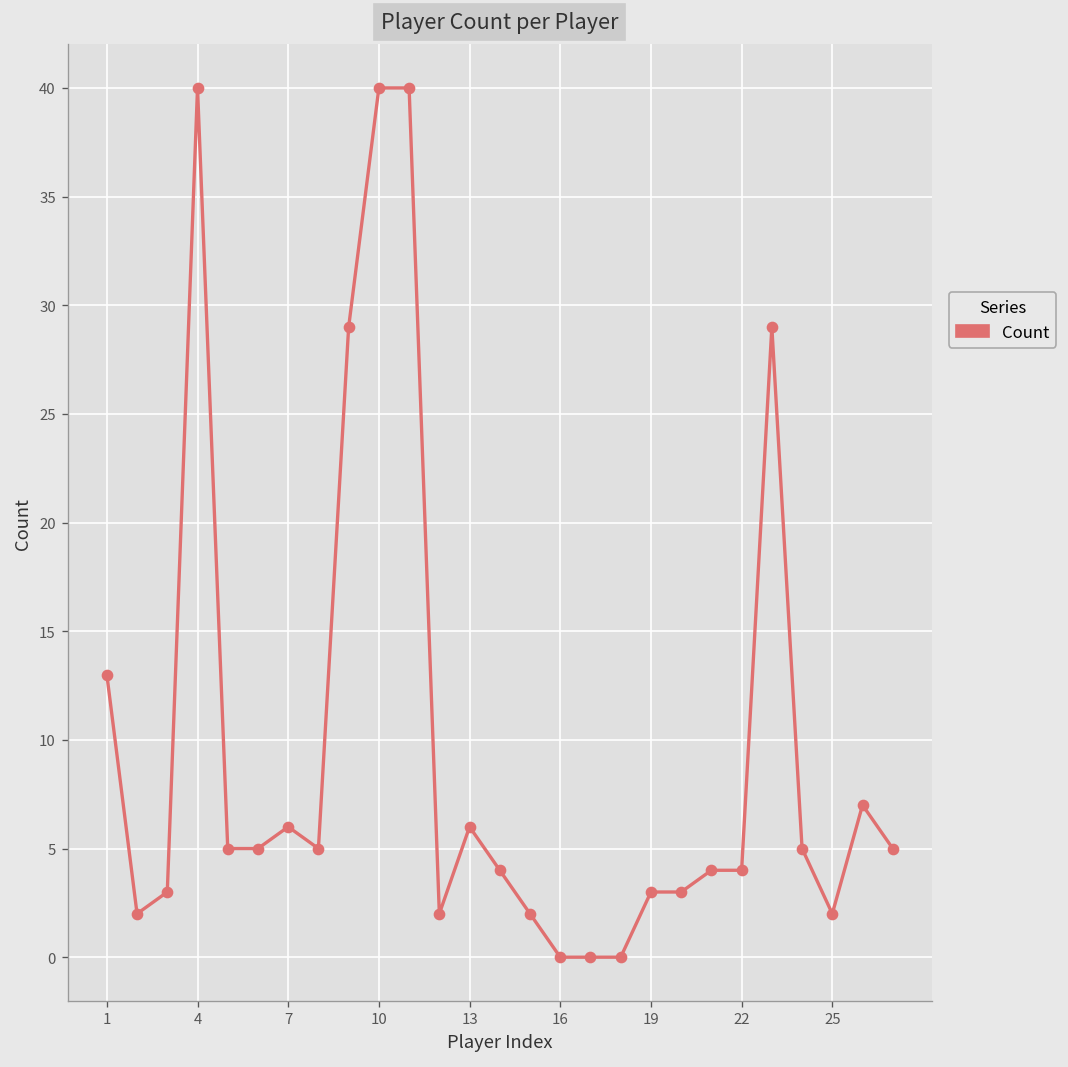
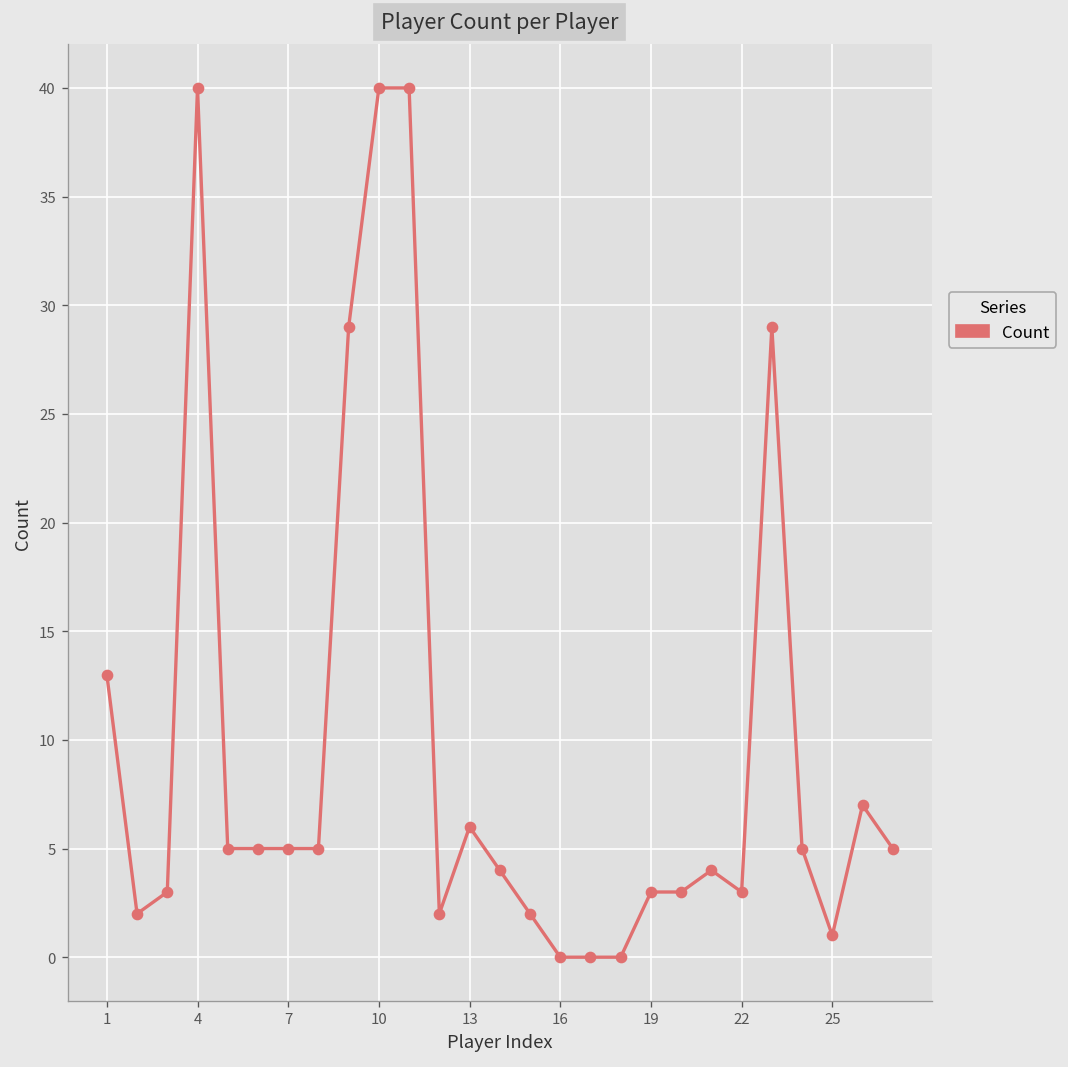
  {
    "1": 13,
    "4": 40,
-   "7": 6,
+   "7": 5,
    "10": 40,
    "13": 6,
    "16": 0,
    "19": 3,
-   "22": 4,
-   "25": 2
+   "22": 3,
+   "25": 1
  }
